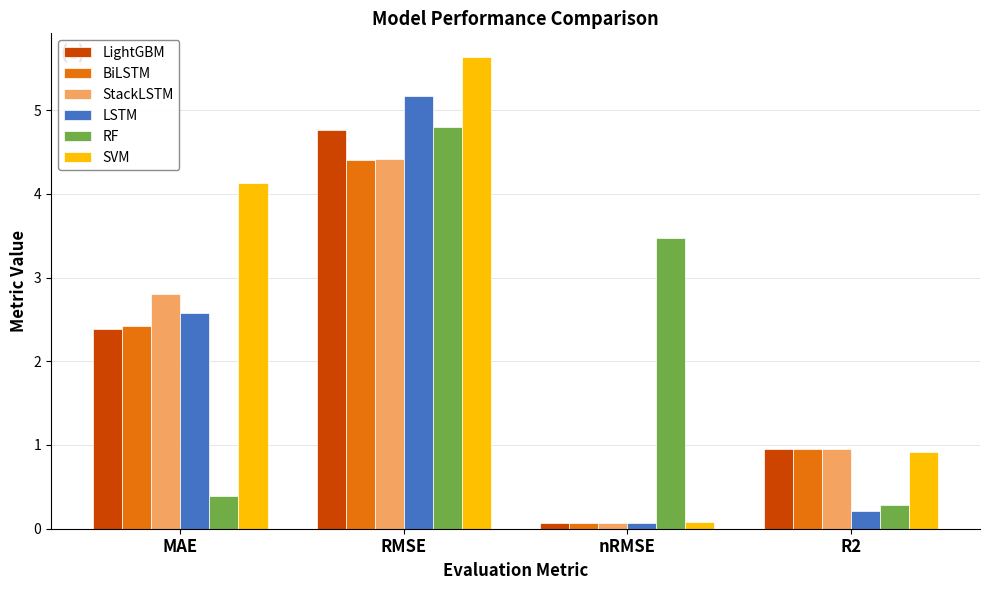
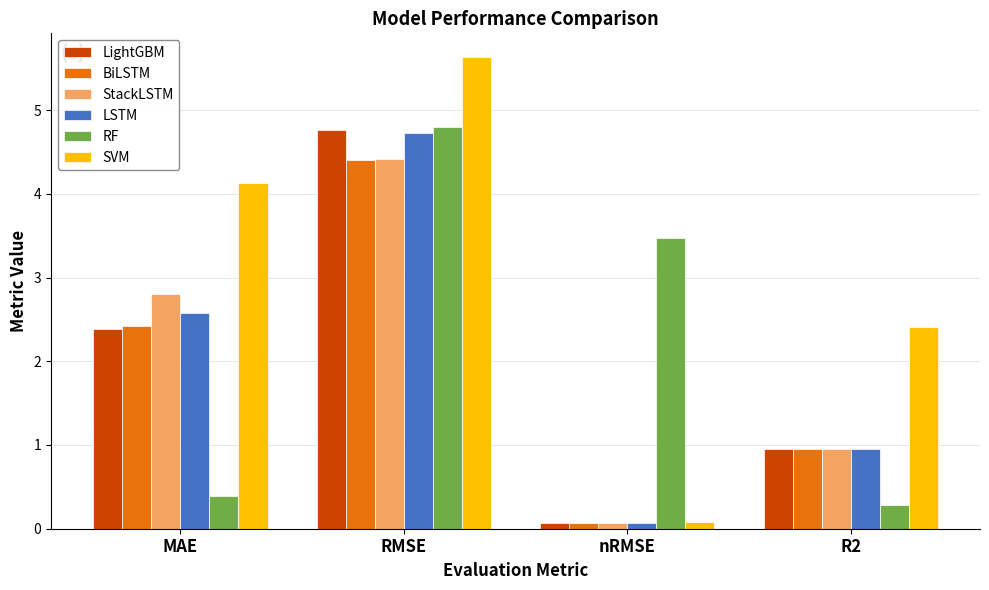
  {
    "StackLSTM": {
      "MAE": 2.8,
      "RMSE": 4.4,
      "nRMSE": 0.1,
      "R2": 1.0
    },
    "LSTM": {
      "MAE": 2.6,
-     "RMSE": 5.2,
+     "RMSE": 4.7,
      "nRMSE": 0.1,
-     "R2": 0.2
+     "R2": 1.0
    },
    "RF": {
      "MAE": 0.4,
      "RMSE": 4.8,
      "nRMSE": 3.5,
      "R2": 0.3
    },
    "SVM": {
      "MAE": 4.1,
      "RMSE": 5.6,
      "nRMSE": 0.1,
-     "R2": 0.9
+     "R2": 2.4
    }
  }
